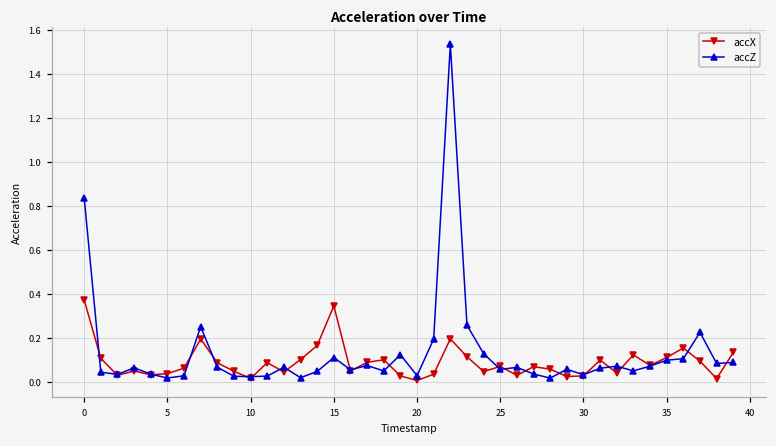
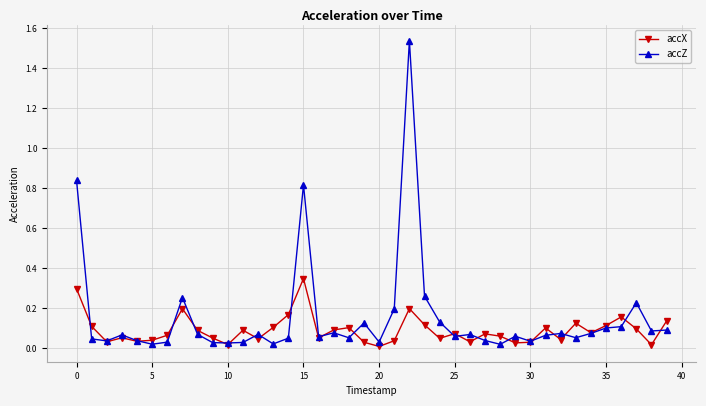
  {
    "accX": {
-     "0": 0.37,
+     "0": 0.30,
      "5": 0.04,
      "15": 0.35,
      "20": 0.01,
      "25": 0.07
    },
    "accZ": {
      "0": 0.84,
      "5": 0.02,
-     "15": 0.11,
+     "15": 0.82,
      "20": 0.03,
      "25": 0.06
    }
  }
